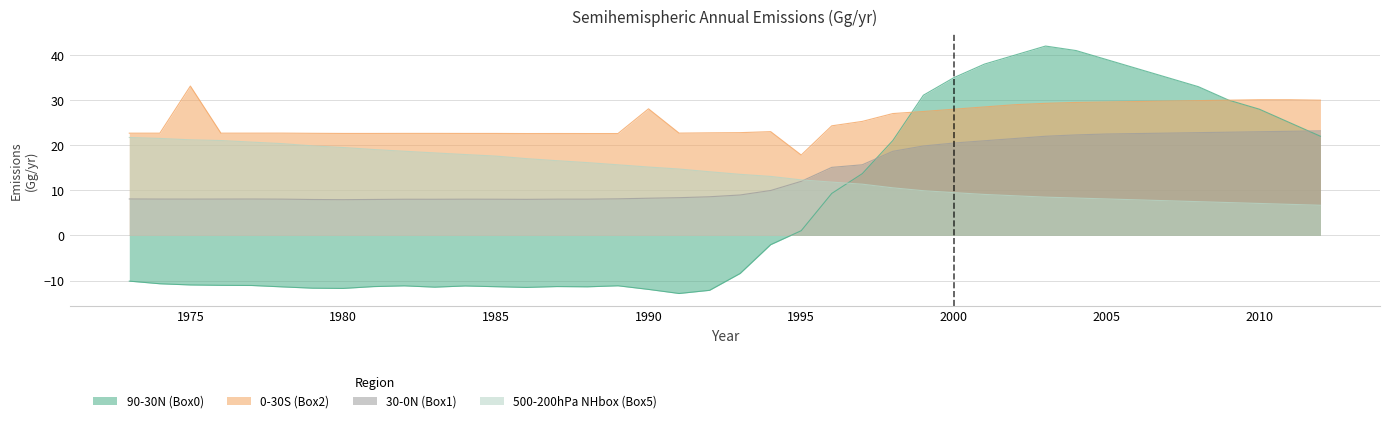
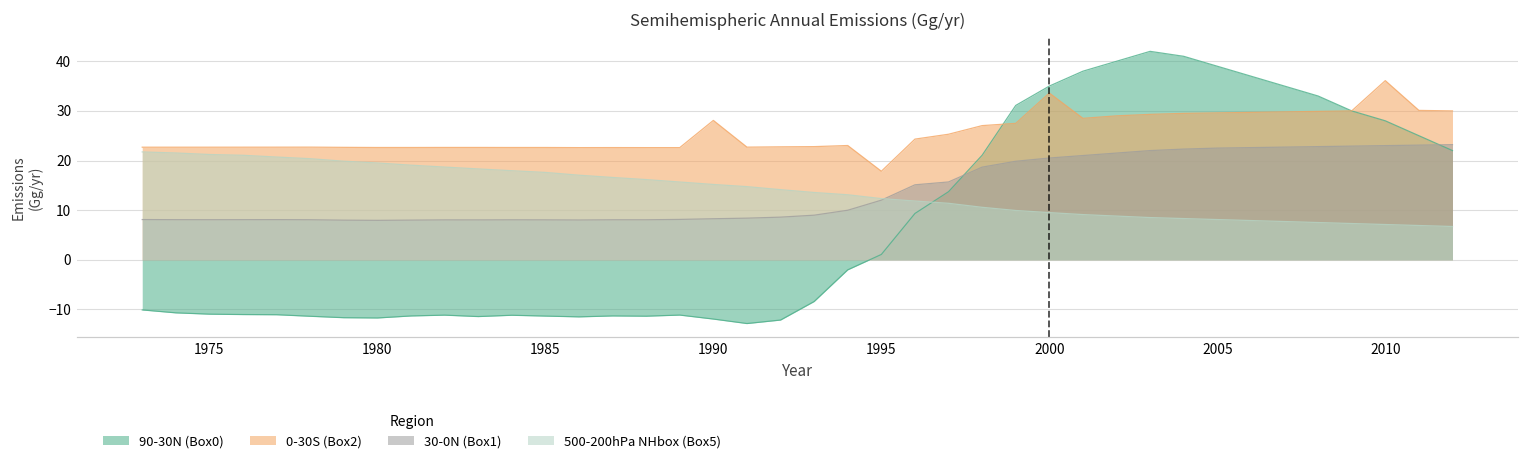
  {
    "0-30S (Box2)": {
-     "1975": 33,
+     "1975": 23,
      "1980": 23,
      "1985": 23,
      "1990": 28,
      "1995": 18,
-     "2000": 28,
+     "2000": 34,
      "2005": 30,
-     "2010": 30
+     "2010": 36
    }
  }
